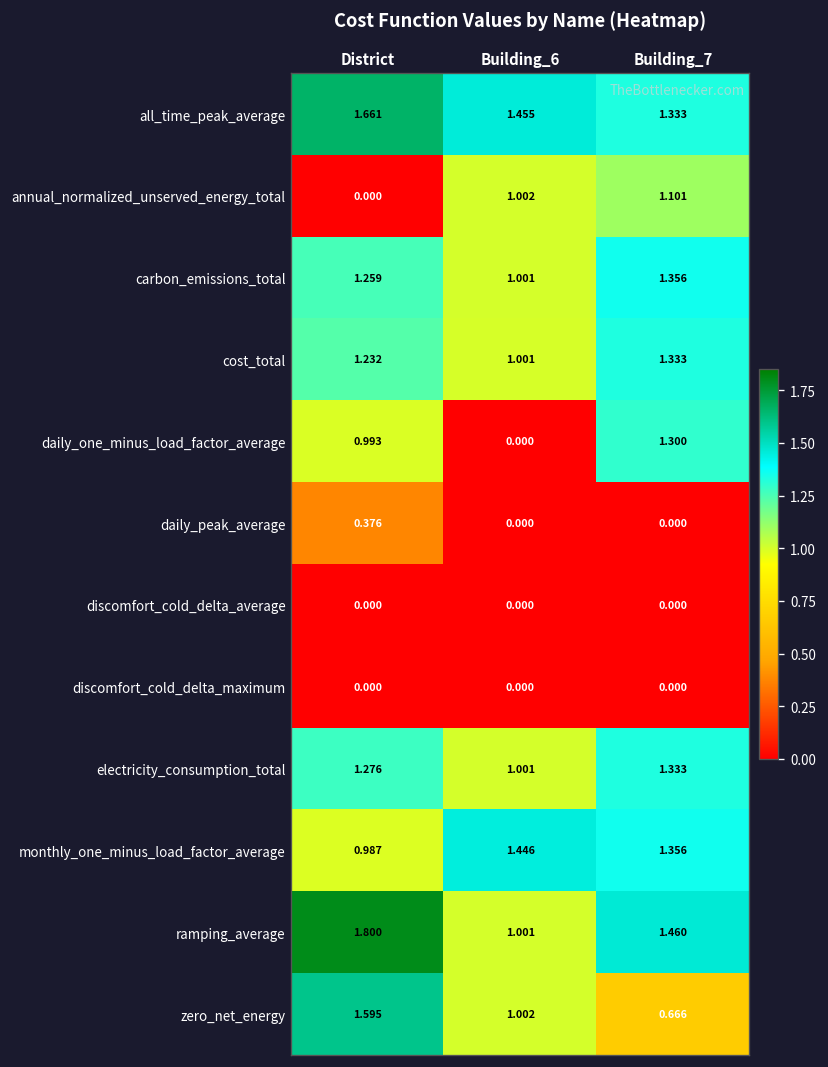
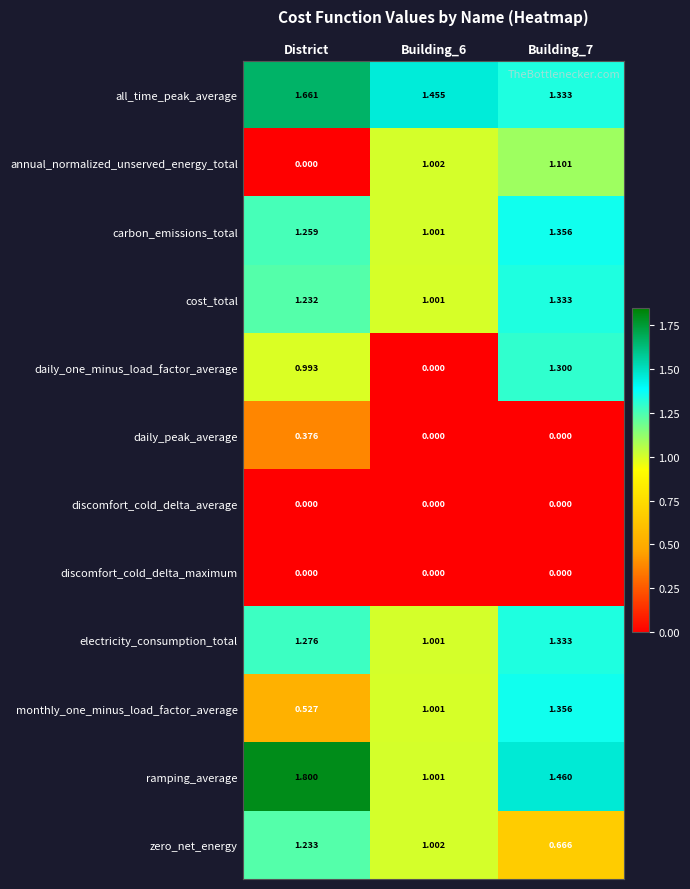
  {
    "all_time_peak_average": {
      "District": 1.661,
      "Building_6": 1.455
    },
    "annual_normalized_unserved_energy_total": {
      "District": 0.000,
      "Building_6": 1.002,
      "Building_7": 1.101
    },
    "carbon_emissions_total": {
      "District": 1.259,
      "Building_6": 1.001,
      "Building_7": 1.356
    },
    "cost_total": {
      "District": 1.232,
      "Building_6": 1.001,
      "Building_7": 1.333
    },
    "daily_one_minus_load_factor_average": {
      "District": 0.993,
      "Building_6": 0.000,
      "Building_7": 1.300
    },
    "daily_peak_average": {
      "District": 0.376,
      "Building_6": 0.000,
      "Building_7": 0.000
    },
    "discomfort_cold_delta_average": {
      "District": 0.000,
      "Building_6": 0.000,
      "Building_7": 0.000
    },
    "discomfort_cold_delta_maximum": {
      "District": 0.000,
      "Building_6": 0.000,
      "Building_7": 0.000
    },
    "electricity_consumption_total": {
      "District": 1.276,
      "Building_6": 1.001,
      "Building_7": 1.333
    },
    "monthly_one_minus_load_factor_average": {
-     "District": 0.987,
-     "Building_6": 1.446,
+     "District": 0.527,
+     "Building_6": 1.001,
      "Building_7": 1.356
    },
    "ramping_average": {
      "District": 1.800,
      "Building_6": 1.001,
      "Building_7": 1.460
    },
    "zero_net_energy": {
-     "District": 1.595,
+     "District": 1.233,
      "Building_6": 1.002,
      "Building_7": 0.666
    }
  }
